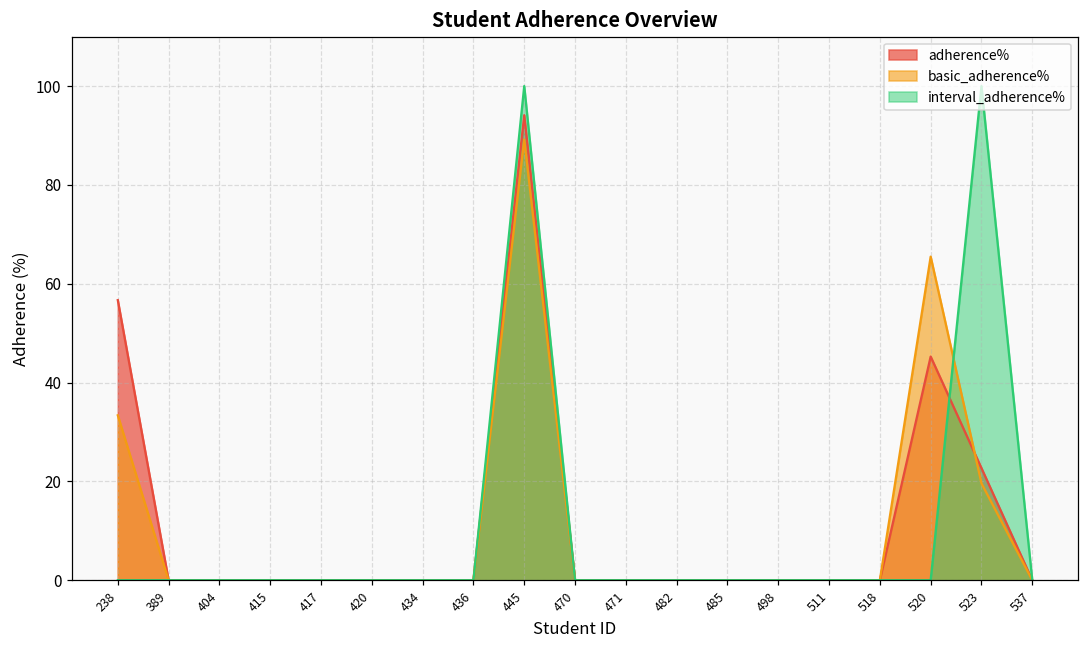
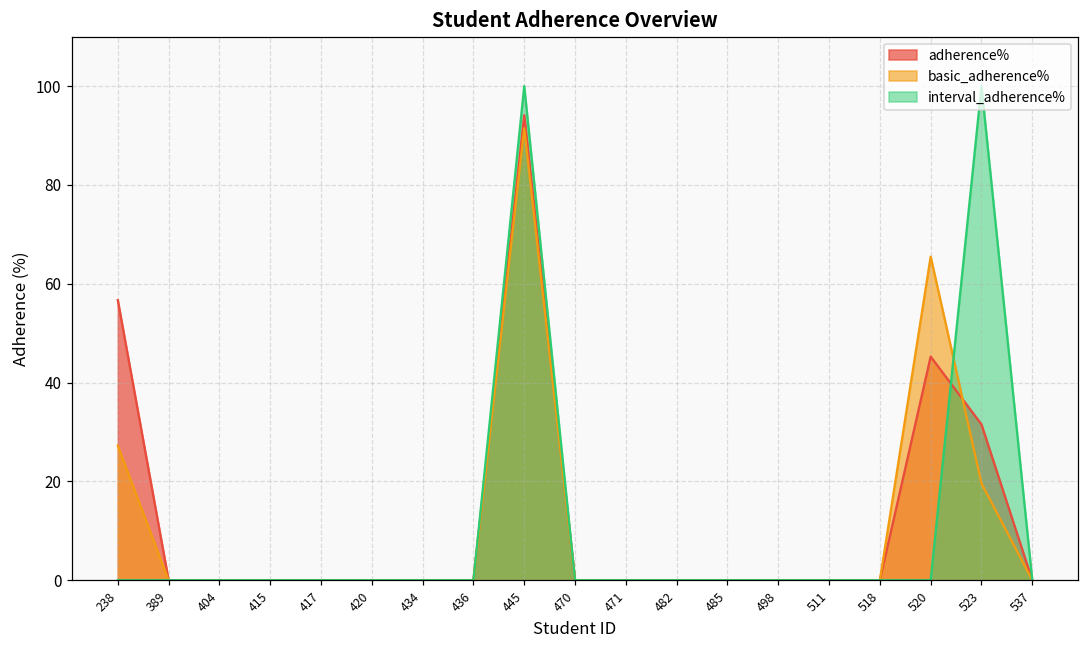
  {
    "adherence%": {
      "238": 57,
      "445": 94,
      "520": 45,
-     "523": 23
+     "523": 32
    },
    "basic_adherence%": {
-     "238": 33,
-     "445": 89,
+     "238": 27,
+     "445": 91,
      "520": 65,
      "523": 20
    },
    "interval_adherence%": {
      "238": 0,
      "445": 100,
      "520": 0
    }
  }
